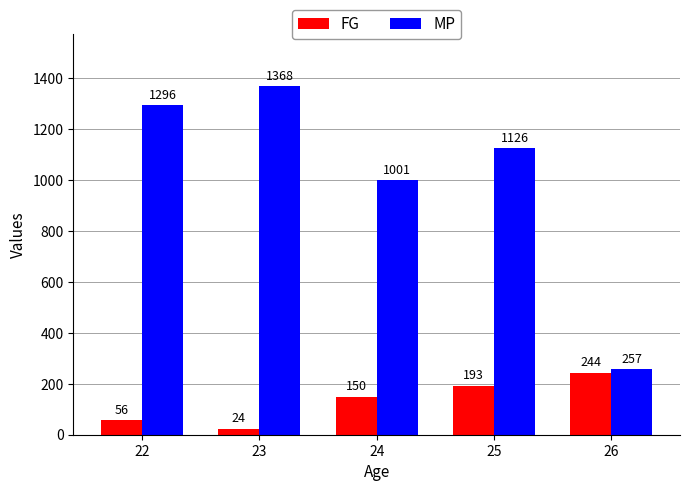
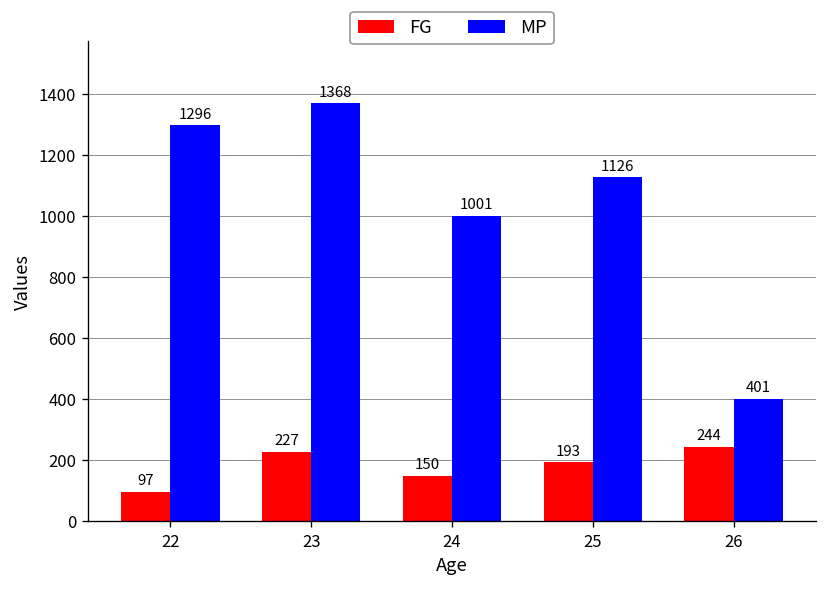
  {
    "FG": {
-     "22": 56,
-     "23": 24,
+     "22": 97,
+     "23": 227,
      "24": 150,
      "25": 193,
      "26": 244
    },
    "MP": {
      "22": 1296,
      "23": 1368,
      "24": 1001,
      "25": 1126,
-     "26": 257
+     "26": 401
    }
  }
